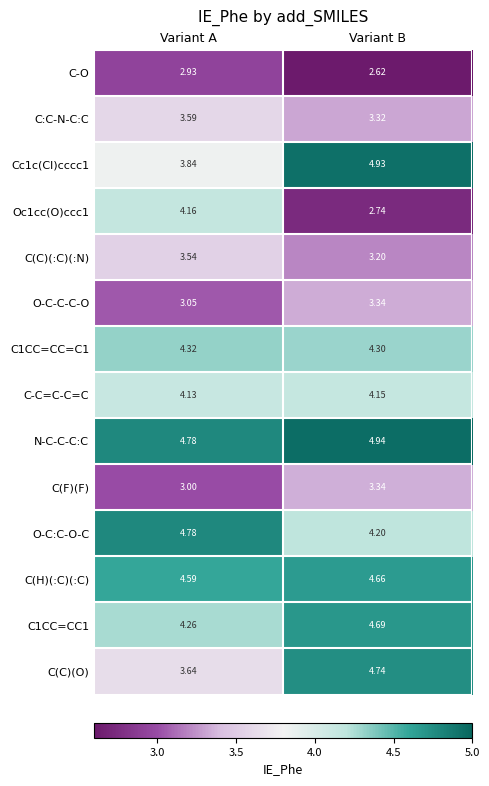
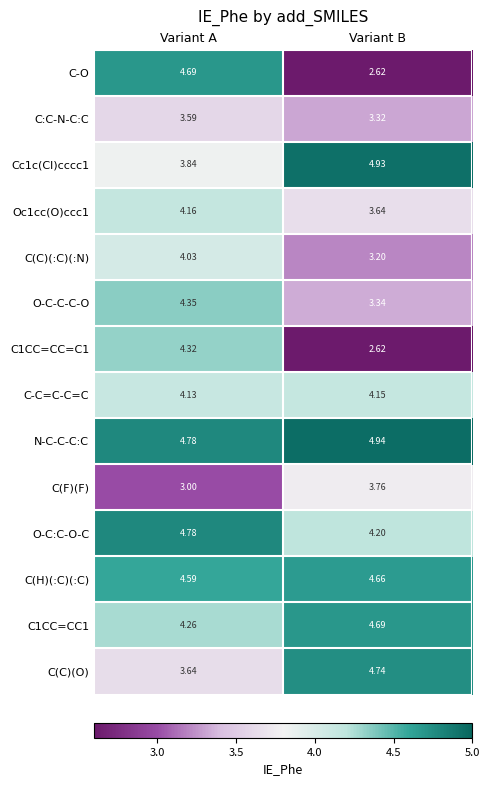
  {
    "C-O": {
-     "Variant A": 2.93,
+     "Variant A": 4.69,
      "Variant B": 2.62
    },
    "C:C-N-C:C": {
      "Variant A": 3.59,
      "Variant B": 3.32
    },
    "Cc1c(Cl)cccc1": {
      "Variant A": 3.84,
      "Variant B": 4.93
    },
    "Oc1cc(O)ccc1": {
      "Variant A": 4.16,
-     "Variant B": 2.74
+     "Variant B": 3.64
    },
    "C(C)(:C)(:N)": {
-     "Variant A": 3.54,
+     "Variant A": 4.03,
      "Variant B": 3.20
    },
    "O-C-C-C-O": {
-     "Variant A": 3.05,
+     "Variant A": 4.35,
      "Variant B": 3.34
    },
    "C1CC=CC=C1": {
      "Variant A": 4.32,
-     "Variant B": 4.30
+     "Variant B": 2.62
    },
    "C-C=C-C=C": {
      "Variant A": 4.13,
      "Variant B": 4.15
    },
    "N-C-C-C:C": {
      "Variant A": 4.78,
      "Variant B": 4.94
    },
    "C(F)(F)": {
      "Variant A": 3.00,
-     "Variant B": 3.34
+     "Variant B": 3.76
    },
    "O-C:C-O-C": {
      "Variant A": 4.78,
      "Variant B": 4.20
    },
    "C(H)(:C)(:C)": {
      "Variant A": 4.59,
      "Variant B": 4.66
    },
    "C1CC=CC1": {
      "Variant A": 4.26,
      "Variant B": 4.69
    },
    "C(C)(O)": {
      "Variant A": 3.64,
      "Variant B": 4.74
    }
  }
